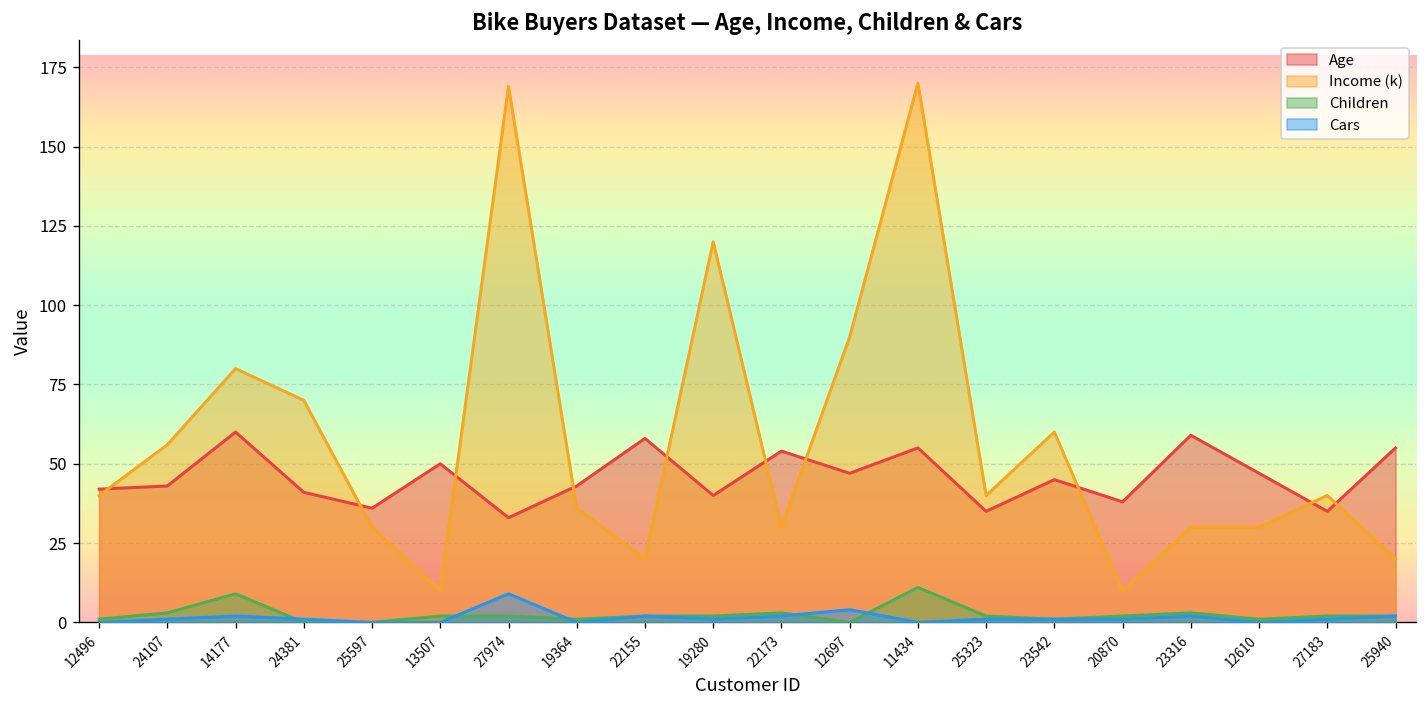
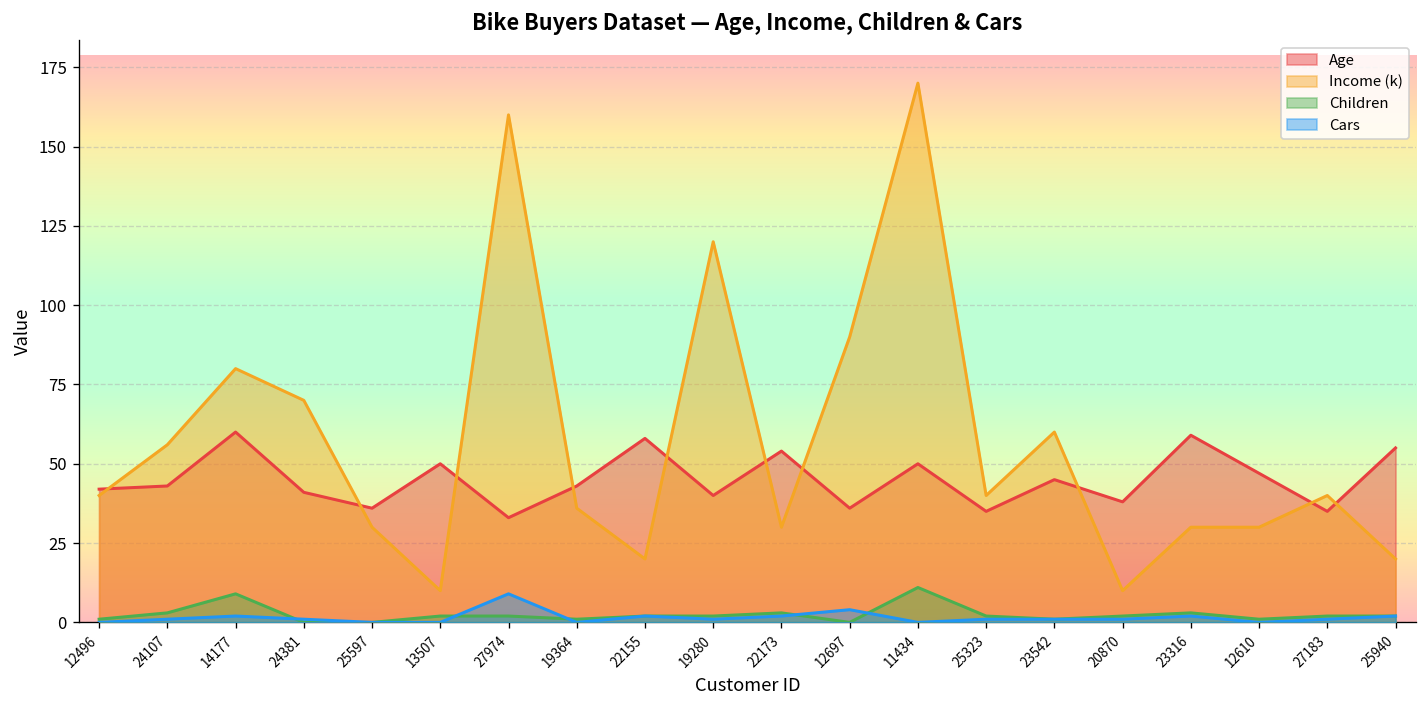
  {
    "Age": {
      "12496": 42,
      "24107": 43,
      "14177": 60,
      "24381": 41,
      "25597": 36,
      "13507": 50,
      "27974": 33,
      "19364": 43,
      "22155": 58,
      "19280": 40,
      "22173": 54,
-     "12697": 47,
-     "11434": 55,
+     "12697": 36,
+     "11434": 50,
      "25323": 35,
      "23542": 45,
      "20870": 38,
      "23316": 59,
      "12610": 47,
      "27183": 35,
      "25940": 55
    },
    "Income (k)": {
      "12496": 40,
      "24107": 56,
      "14177": 80,
      "24381": 70,
      "25597": 30,
      "13507": 10,
-     "27974": 169,
+     "27974": 160,
      "19364": 36,
      "22155": 20,
      "19280": 120,
      "22173": 30,
      "12697": 90,
      "11434": 170,
      "25323": 40,
      "23542": 60,
      "20870": 10,
      "23316": 30,
      "12610": 30,
      "27183": 40,
      "25940": 20
    },
    "Children": {
      "12496": 1,
      "24107": 3,
      "14177": 9,
      "24381": 0,
      "13507": 2,
      "27974": 2,
      "19364": 1,
      "19280": 2,
      "22173": 3,
      "12697": 0,
      "11434": 11,
      "25323": 2,
      "20870": 2,
      "23316": 3,
      "12610": 1,
      "27183": 2
    },
    "Cars": {
      "12496": 0,
      "24107": 1,
      "14177": 2,
      "24381": 1,
      "13507": 0,
      "27974": 9,
      "19364": 0,
      "19280": 1,
      "22173": 2,
      "12697": 4,
      "11434": 0,
      "25323": 1,
      "20870": 1,
      "23316": 2,
      "12610": 0,
      "27183": 1
    }
  }
